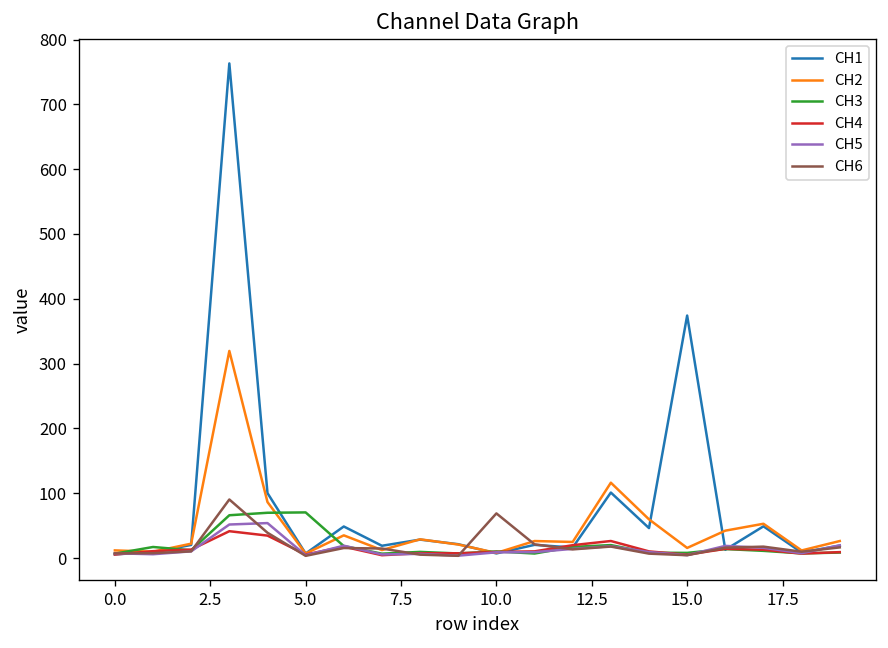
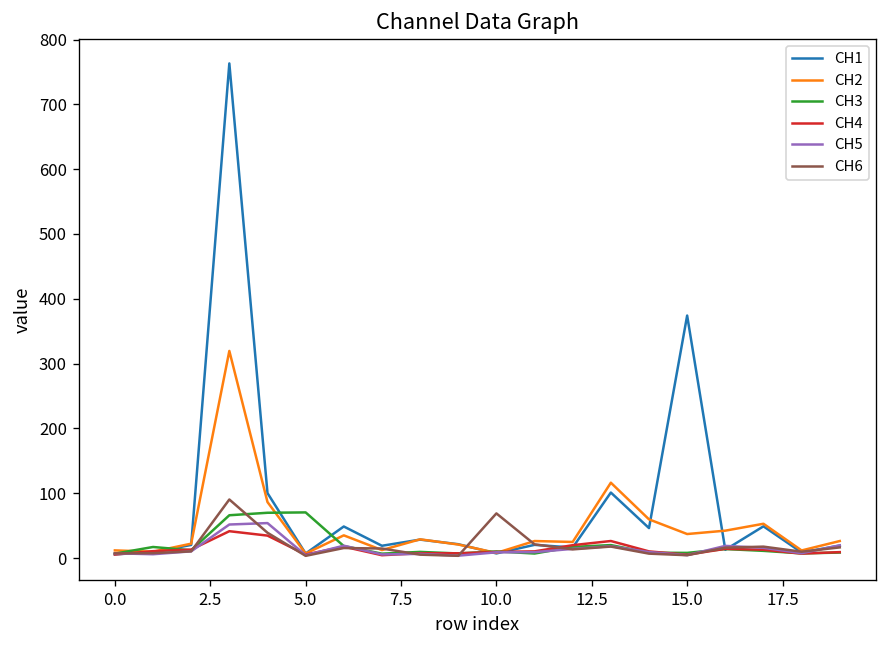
  {
    "CH1": {
      "15.0": 370
    },
    "CH2": {
-     "15.0": 20
+     "15.0": 40
    },
    "CH3": {
      "5.0": 70
    },
    "CH6": {
      "10.0": 70
    }
  }
